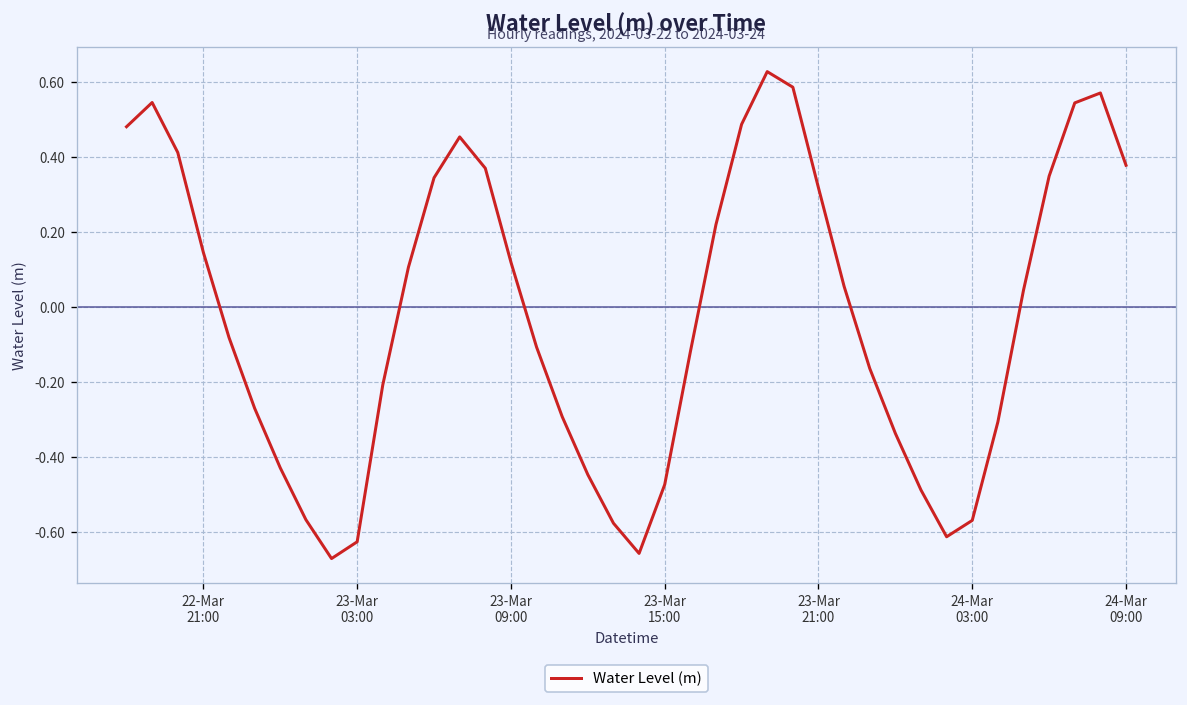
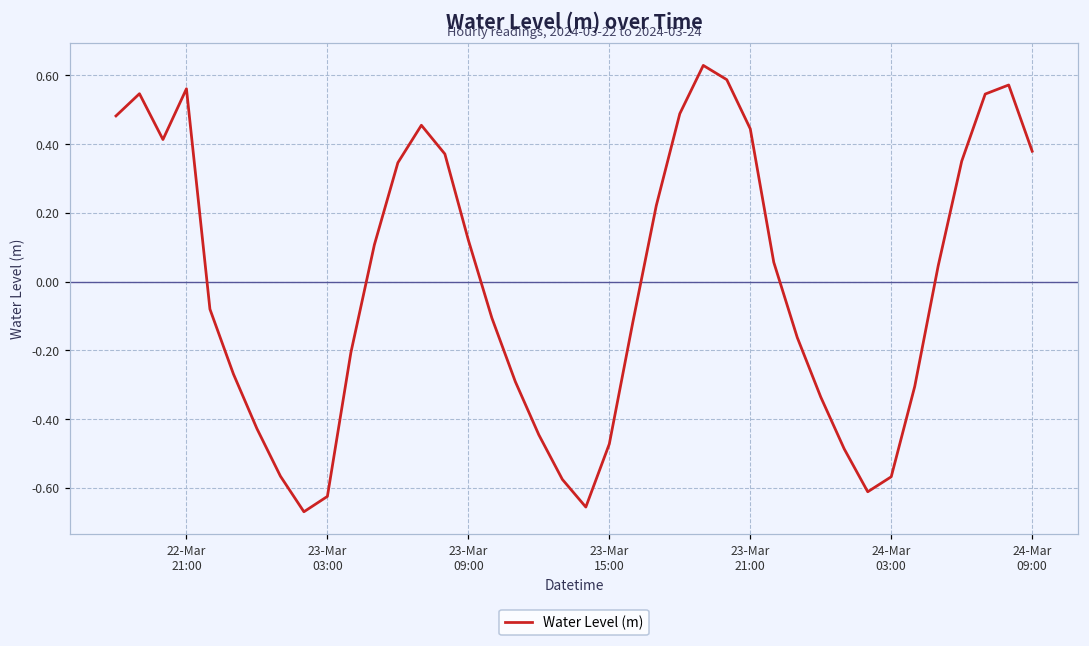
  {
-   "22-Mar 21:00": 0.15,
+   "22-Mar 21:00": 0.56,
    "23-Mar 03:00": -0.63,
    "23-Mar 09:00": 0.12,
    "23-Mar 15:00": -0.47,
-   "23-Mar 21:00": 0.32,
+   "23-Mar 21:00": 0.44,
    "24-Mar 03:00": -0.57,
    "24-Mar 09:00": 0.38
  }
